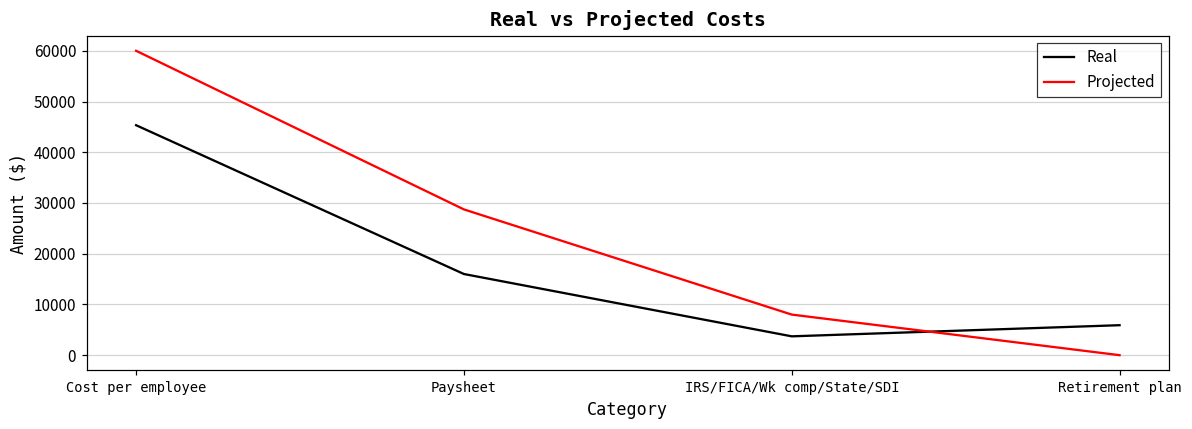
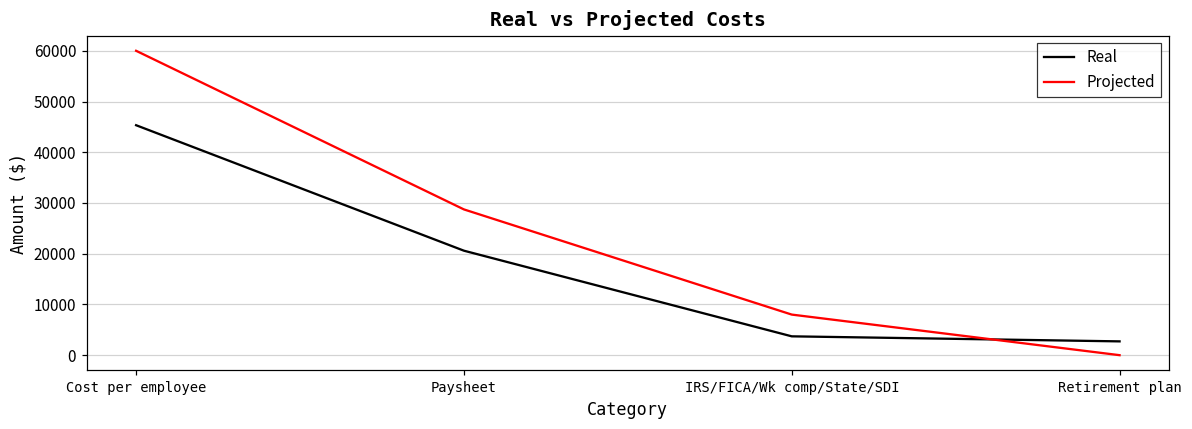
  {
    "Real": {
      "Cost per employee": 45000,
-     "Paysheet": 16000,
+     "Paysheet": 21000,
      "IRS/FICA/Wk comp/State/SDI": 4000,
-     "Retirement plan": 6000
+     "Retirement plan": 3000
    },
    "Projected": {
      "Cost per employee": 60000,
      "Paysheet": 29000,
      "IRS/FICA/Wk comp/State/SDI": 8000,
      "Retirement plan": 0
    }
  }
